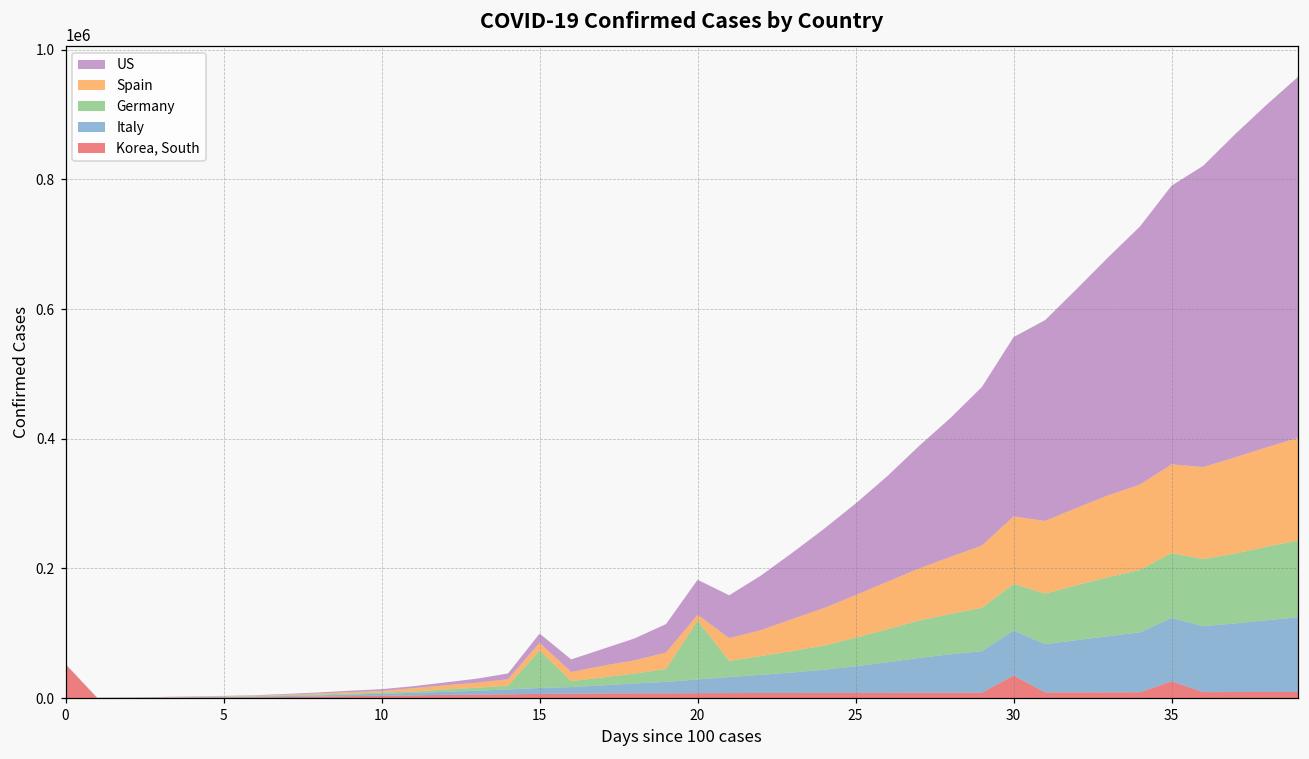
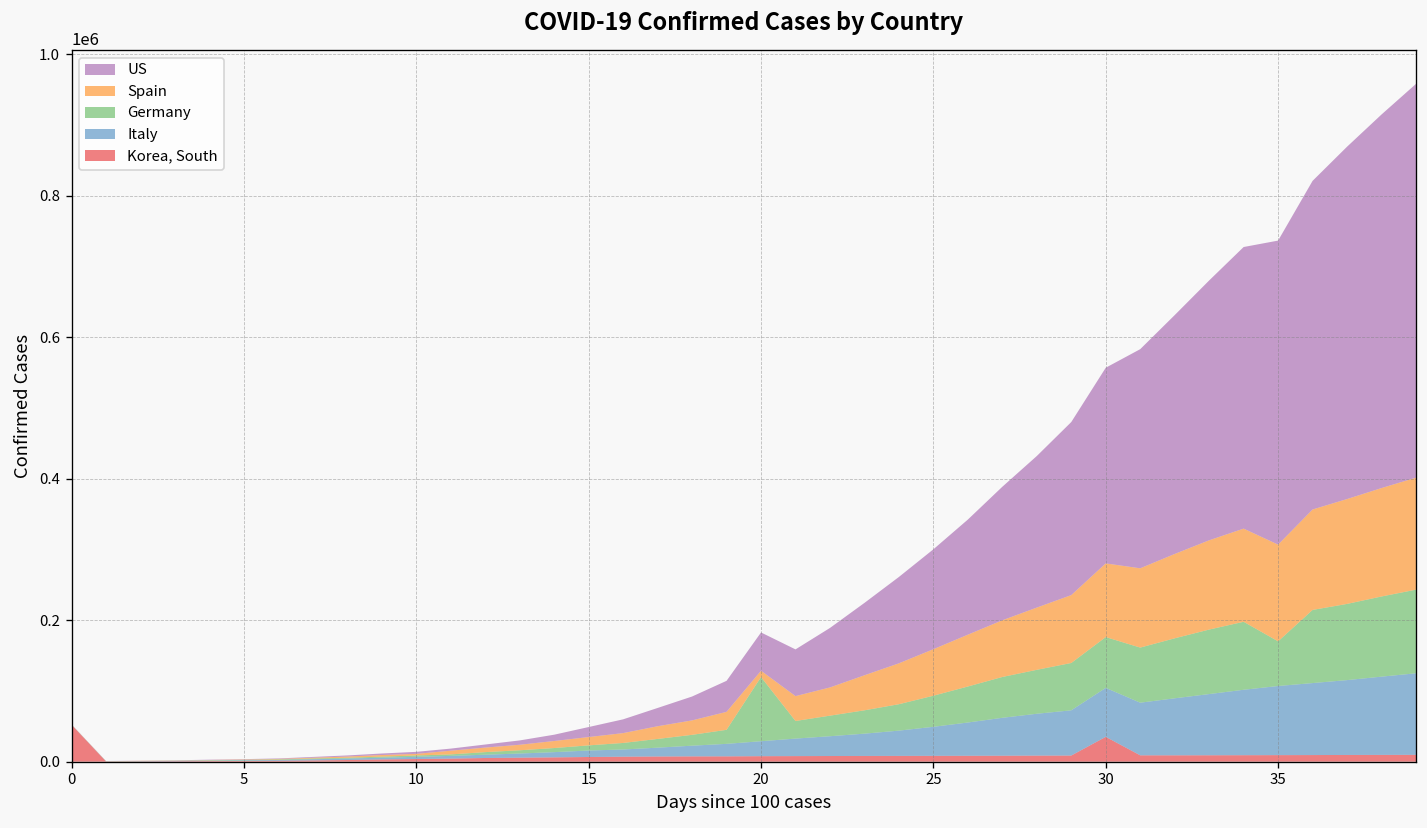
  {
    "Korea, South": {
      "15": 10000,
      "20": 10000,
      "25": 10000,
      "30": 40000,
-     "35": 30000
+     "35": 10000
    },
    "Italy": {
      "15": 10000,
      "20": 20000,
      "25": 40000,
      "30": 70000,
      "35": 100000
    },
    "Germany": {
-     "15": 60000,
+     "15": 10000,
      "20": 90000,
      "25": 40000,
      "30": 70000,
-     "35": 100000
+     "35": 60000
    },
    "Spain": {
      "15": 10000,
      "20": 10000,
      "25": 70000,
      "30": 100000,
      "35": 140000
    },
    "US": {
      "15": 10000,
      "20": 50000,
      "25": 140000,
      "30": 280000,
      "35": 430000
    }
  }
